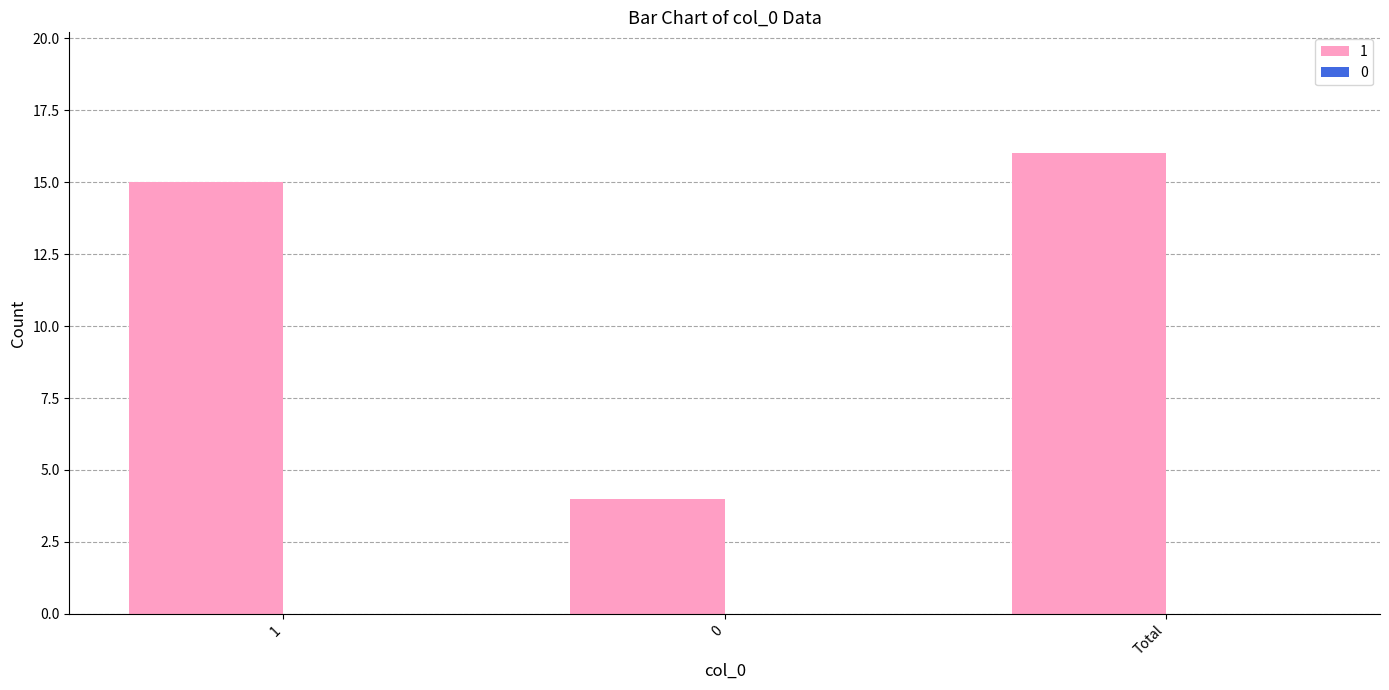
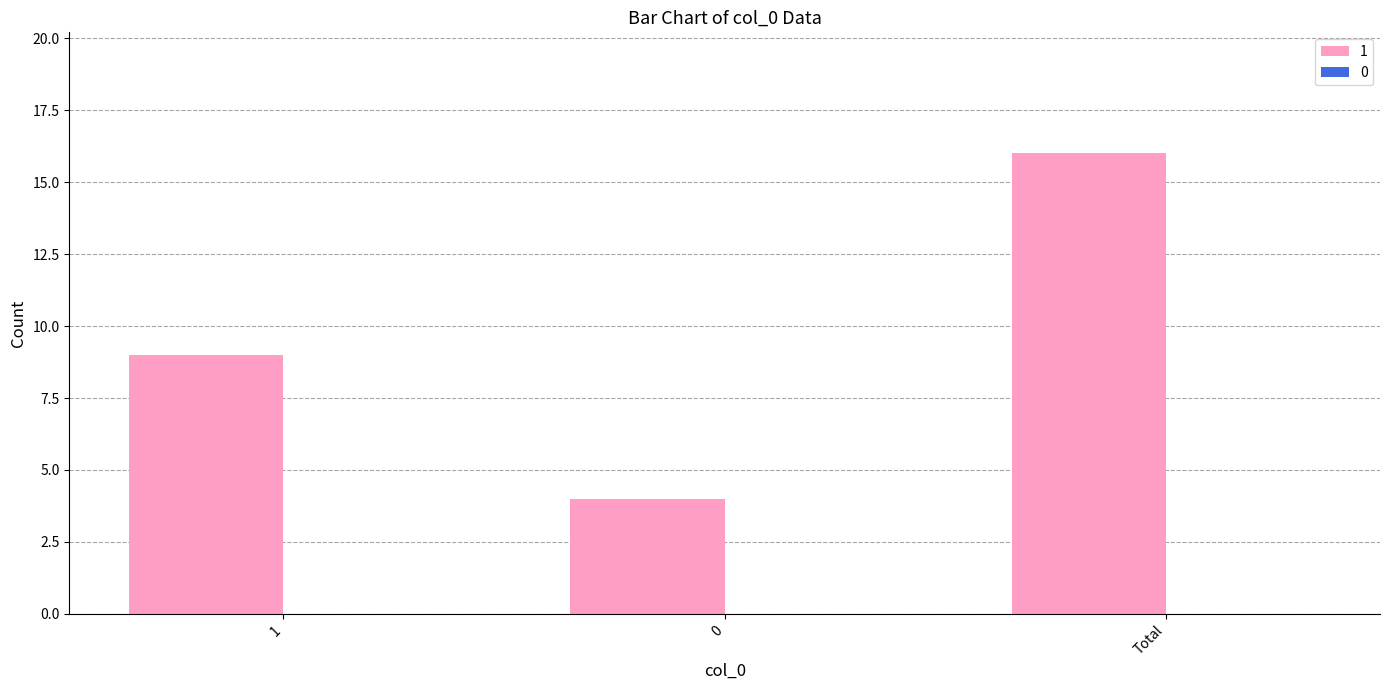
  {
    "1": {
-     "1": 15,
+     "1": 9,
      "0": 4,
      "Total": 16
    },
    "0": {
      "1": 0,
      "0": 0,
      "Total": 0
    }
  }
